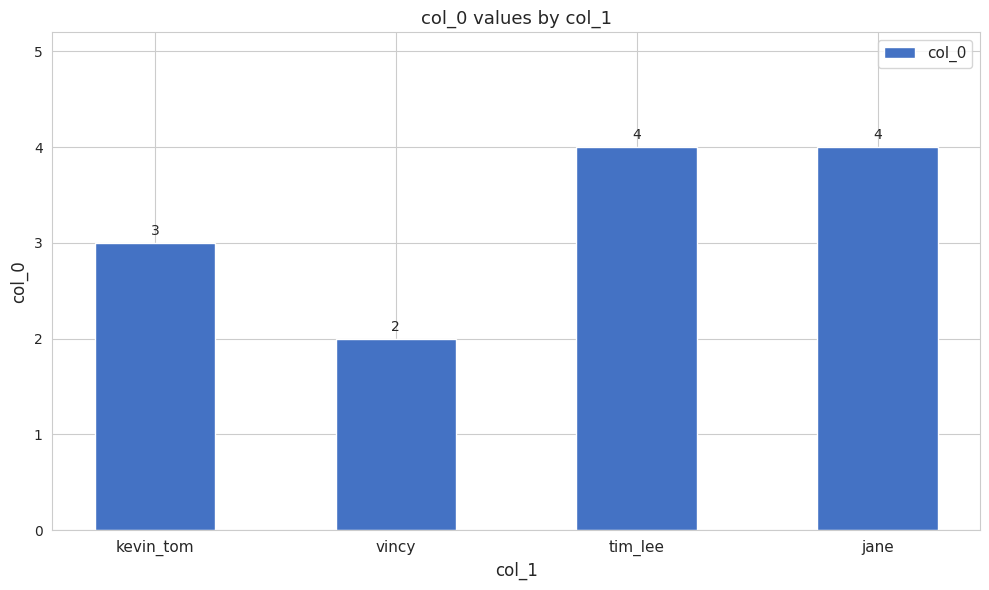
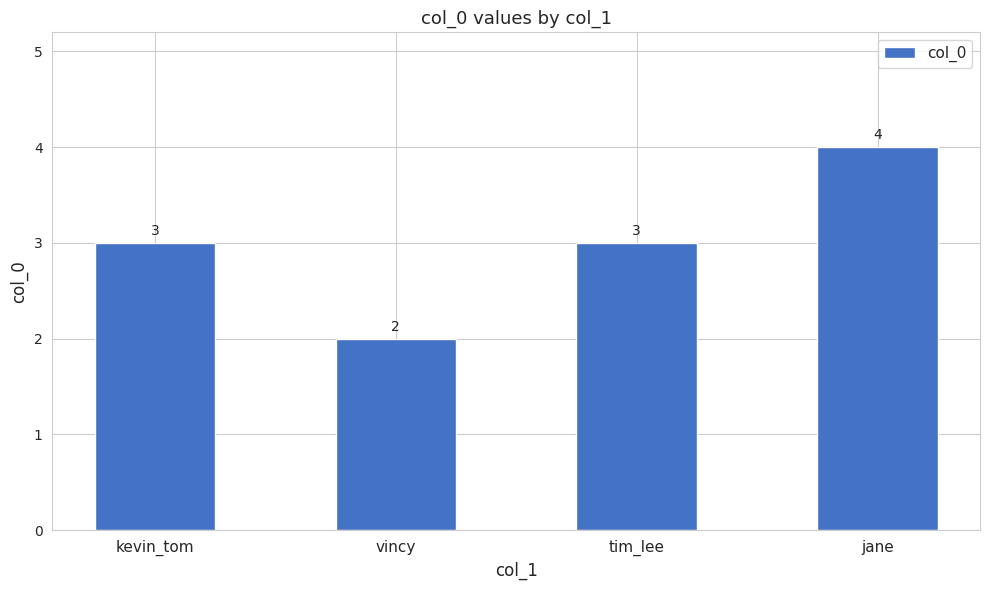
  {
    "kevin_tom": 3,
    "vincy": 2,
-   "tim_lee": 4,
+   "tim_lee": 3,
    "jane": 4
  }
